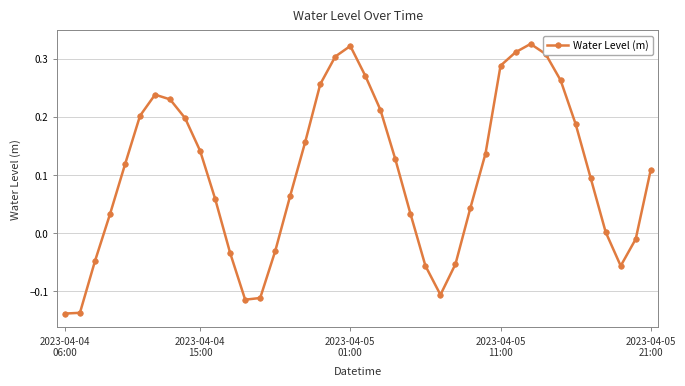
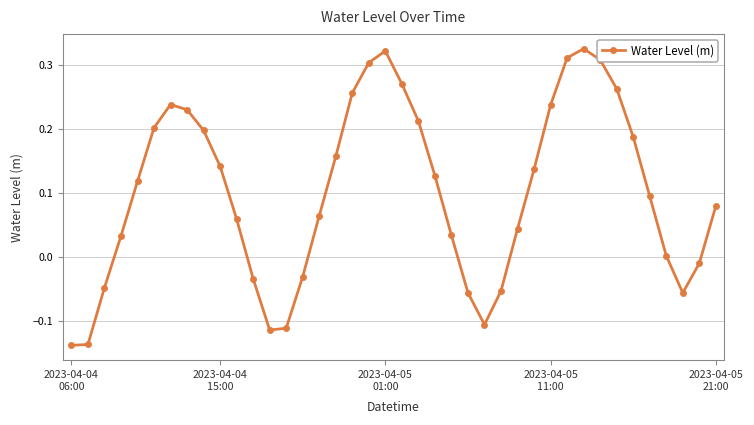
  {
    "2023-04-04 06:00": -0.14,
    "2023-04-04 15:00": 0.14,
    "2023-04-05 01:00": 0.32,
-   "2023-04-05 11:00": 0.29,
-   "2023-04-05 21:00": 0.11
+   "2023-04-05 11:00": 0.24,
+   "2023-04-05 21:00": 0.08
  }
